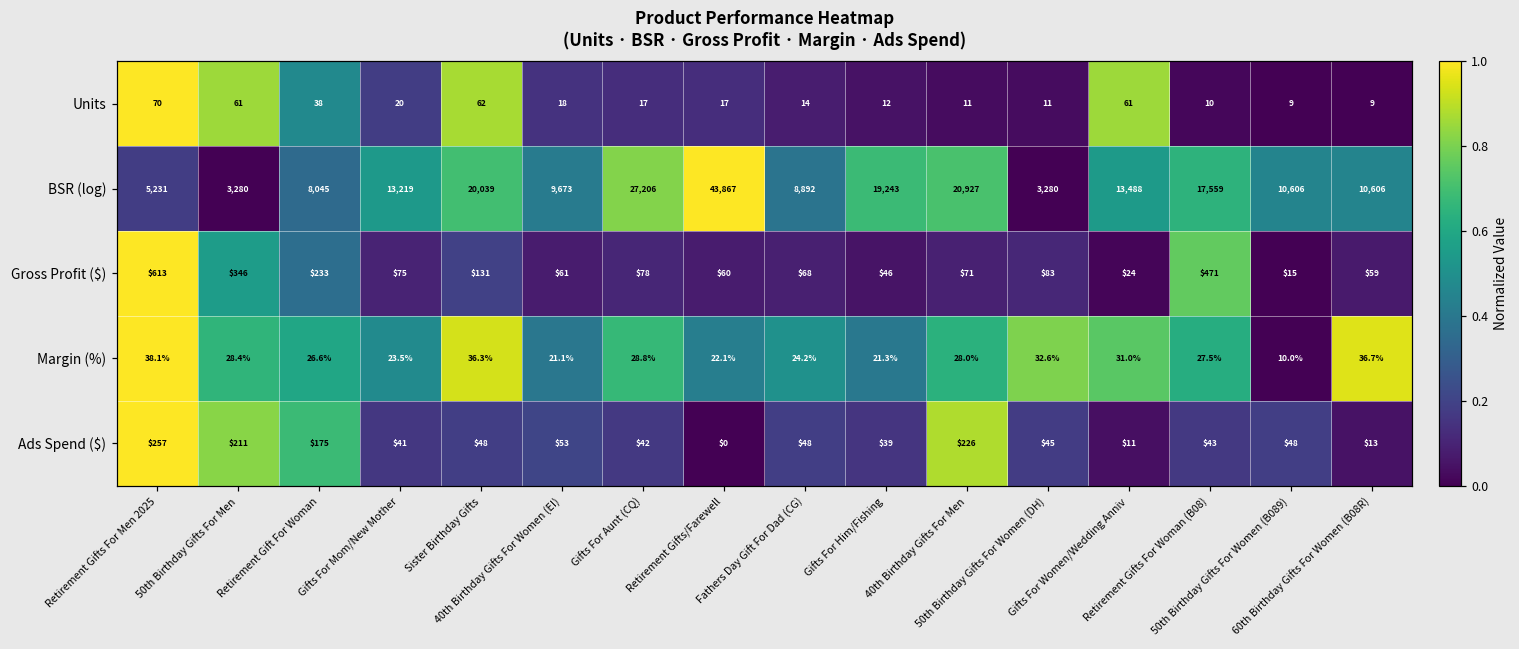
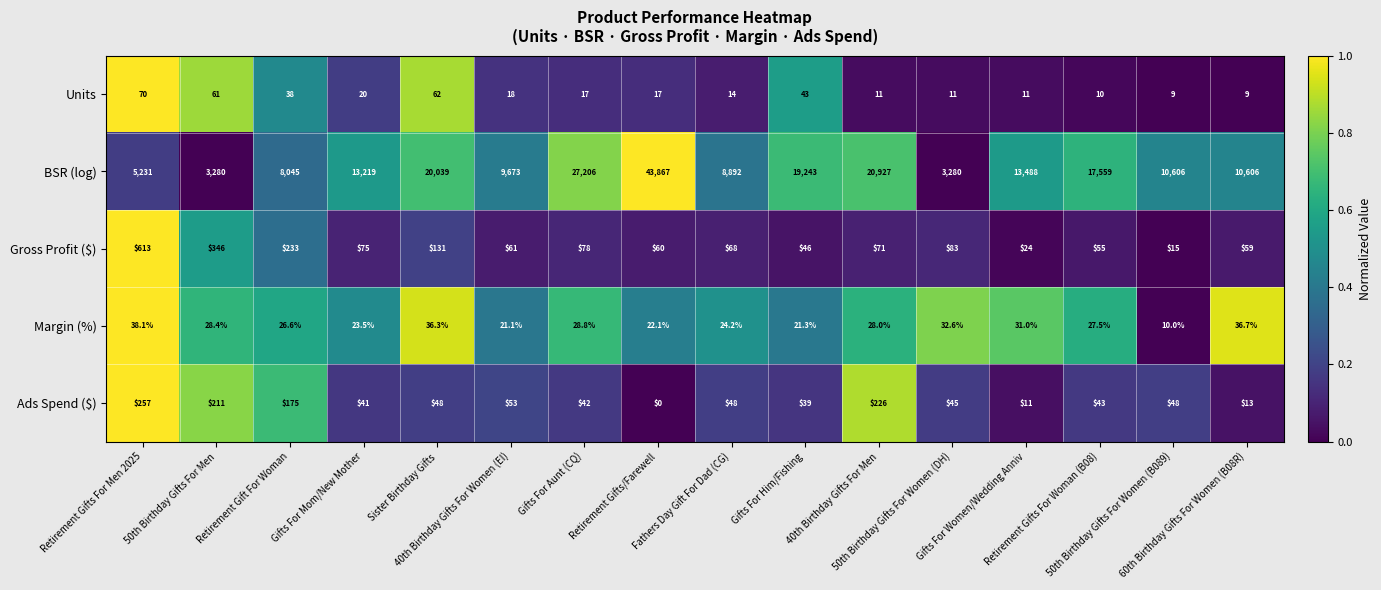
  {
    "Units": {
      "Retirement Gifts For Men 2025": "70",
      "50th Birthday Gifts For Men": "61",
      "Retirement Gift For Woman": "38",
      "Gifts For Mom/New Mother": "20",
      "Sister Birthday Gifts": "62",
      "40th Birthday Gifts For Women (EI)": "18",
      "Gifts For Aunt (CQ)": "17",
      "Retirement Gifts/Farewell": "17",
      "Fathers Day Gift For Dad (CG)": "14",
-     "Gifts For Him/Fishing": "12",
+     "Gifts For Him/Fishing": "43",
      "40th Birthday Gifts For Men": "11",
      "50th Birthday Gifts For Women (DH)": "11",
-     "Gifts For Women/Wedding Anniv": "61",
+     "Gifts For Women/Wedding Anniv": "11",
      "Retirement Gifts For Woman (B08)": "10",
      "50th Birthday Gifts For Women (B089)": "9",
      "60th Birthday Gifts For Women (B08R)": "9"
    },
    "BSR (log)": {
      "Retirement Gifts For Men 2025": "5,231",
      "50th Birthday Gifts For Men": "3,280",
      "Retirement Gift For Woman": "8,045",
      "Gifts For Mom/New Mother": "13,219",
      "Sister Birthday Gifts": "20,039",
      "40th Birthday Gifts For Women (EI)": "9,673",
      "Gifts For Aunt (CQ)": "27,206",
      "Retirement Gifts/Farewell": "43,867",
      "Fathers Day Gift For Dad (CG)": "8,892",
      "Gifts For Him/Fishing": "19,243",
      "40th Birthday Gifts For Men": "20,927",
      "50th Birthday Gifts For Women (DH)": "3,280",
      "Gifts For Women/Wedding Anniv": "13,488",
      "Retirement Gifts For Woman (B08)": "17,559",
      "50th Birthday Gifts For Women (B089)": "10,606",
      "60th Birthday Gifts For Women (B08R)": "10,606"
    },
    "Gross Profit ($)": {
      "Retirement Gifts For Men 2025": "$613",
      "50th Birthday Gifts For Men": "$346",
      "Retirement Gift For Woman": "$233",
      "Gifts For Mom/New Mother": "$75",
      "Sister Birthday Gifts": "$131",
      "40th Birthday Gifts For Women (EI)": "$61",
      "Gifts For Aunt (CQ)": "$78",
      "Retirement Gifts/Farewell": "$60",
      "Fathers Day Gift For Dad (CG)": "$68",
      "Gifts For Him/Fishing": "$46",
      "40th Birthday Gifts For Men": "$71",
      "50th Birthday Gifts For Women (DH)": "$83",
      "Gifts For Women/Wedding Anniv": "$24",
-     "Retirement Gifts For Woman (B08)": "$471",
+     "Retirement Gifts For Woman (B08)": "$55",
      "50th Birthday Gifts For Women (B089)": "$15",
      "60th Birthday Gifts For Women (B08R)": "$59"
    },
    "Margin (%)": {
      "Retirement Gifts For Men 2025": "38.1%",
      "50th Birthday Gifts For Men": "28.4%",
      "Retirement Gift For Woman": "26.6%",
      "Gifts For Mom/New Mother": "23.5%",
      "Sister Birthday Gifts": "36.3%",
      "40th Birthday Gifts For Women (EI)": "21.1%",
      "Gifts For Aunt (CQ)": "28.8%",
      "Retirement Gifts/Farewell": "22.1%",
      "Fathers Day Gift For Dad (CG)": "24.2%",
      "Gifts For Him/Fishing": "21.3%",
      "40th Birthday Gifts For Men": "28.0%",
      "50th Birthday Gifts For Women (DH)": "32.6%",
      "Gifts For Women/Wedding Anniv": "31.0%",
      "Retirement Gifts For Woman (B08)": "27.5%",
      "50th Birthday Gifts For Women (B089)": "10.0%",
      "60th Birthday Gifts For Women (B08R)": "36.7%"
    },
    "Ads Spend ($)": {
      "Retirement Gifts For Men 2025": "$257",
      "50th Birthday Gifts For Men": "$211",
      "Retirement Gift For Woman": "$175",
      "Gifts For Mom/New Mother": "$41",
      "Sister Birthday Gifts": "$48",
      "40th Birthday Gifts For Women (EI)": "$53",
      "Gifts For Aunt (CQ)": "$42",
      "Retirement Gifts/Farewell": "$0",
      "Fathers Day Gift For Dad (CG)": "$48",
      "Gifts For Him/Fishing": "$39",
      "40th Birthday Gifts For Men": "$226",
      "50th Birthday Gifts For Women (DH)": "$45",
      "Gifts For Women/Wedding Anniv": "$11",
      "Retirement Gifts For Woman (B08)": "$43",
      "50th Birthday Gifts For Women (B089)": "$48",
      "60th Birthday Gifts For Women (B08R)": "$13"
    }
  }
